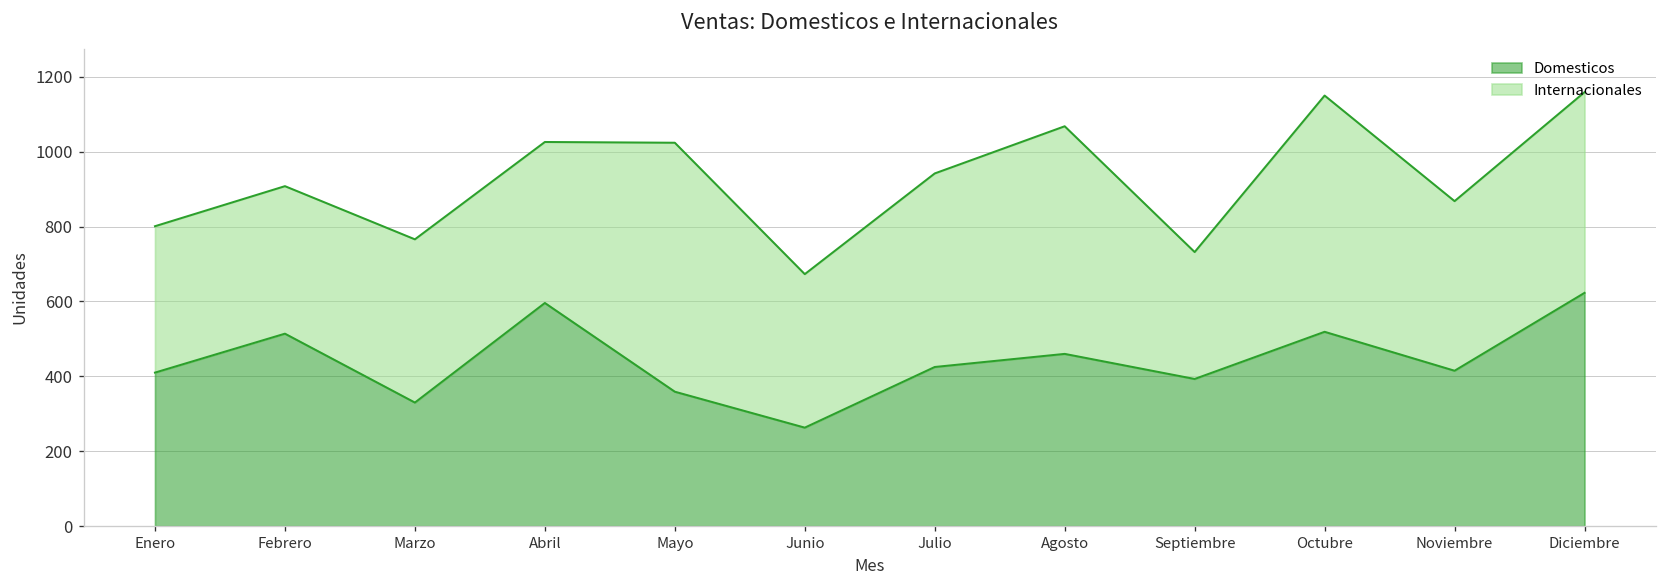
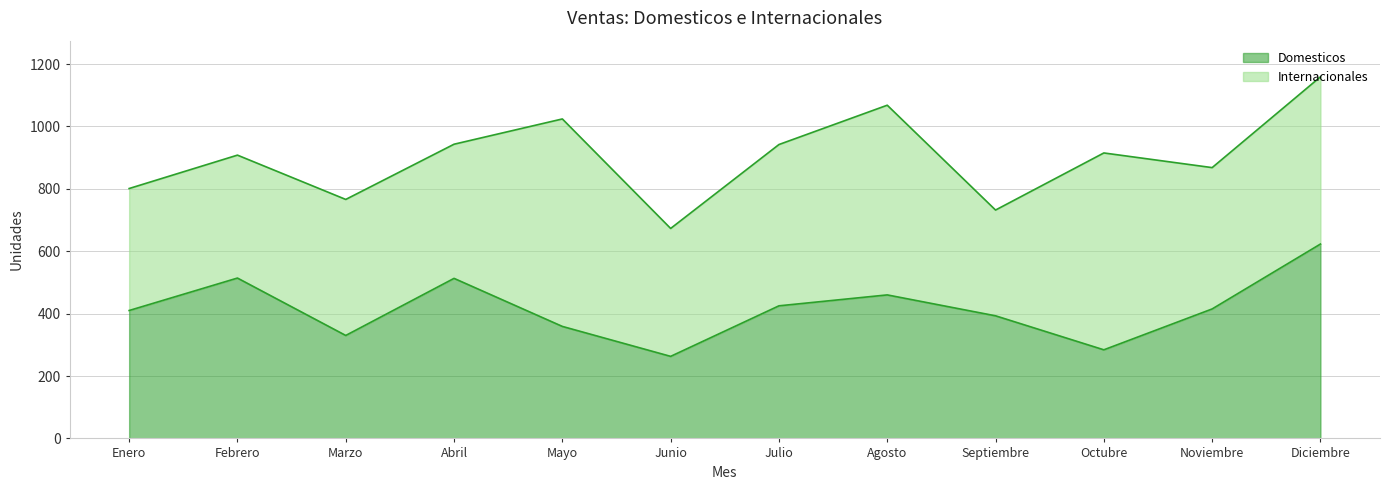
  {
    "Domesticos": {
      "Enero": 410,
      "Febrero": 510,
      "Marzo": 330,
-     "Abril": 600,
+     "Abril": 510,
      "Mayo": 360,
      "Junio": 260,
      "Julio": 430,
      "Agosto": 460,
      "Septiembre": 390,
-     "Octubre": 520,
+     "Octubre": 280,
      "Noviembre": 420,
      "Diciembre": 620
    },
    "Internacionales": {
      "Enero": 390,
      "Febrero": 390,
      "Marzo": 440,
      "Abril": 430,
      "Mayo": 670,
      "Junio": 410,
      "Julio": 520,
      "Agosto": 610,
      "Septiembre": 340,
      "Octubre": 630,
      "Noviembre": 450,
      "Diciembre": 540
    }
  }
